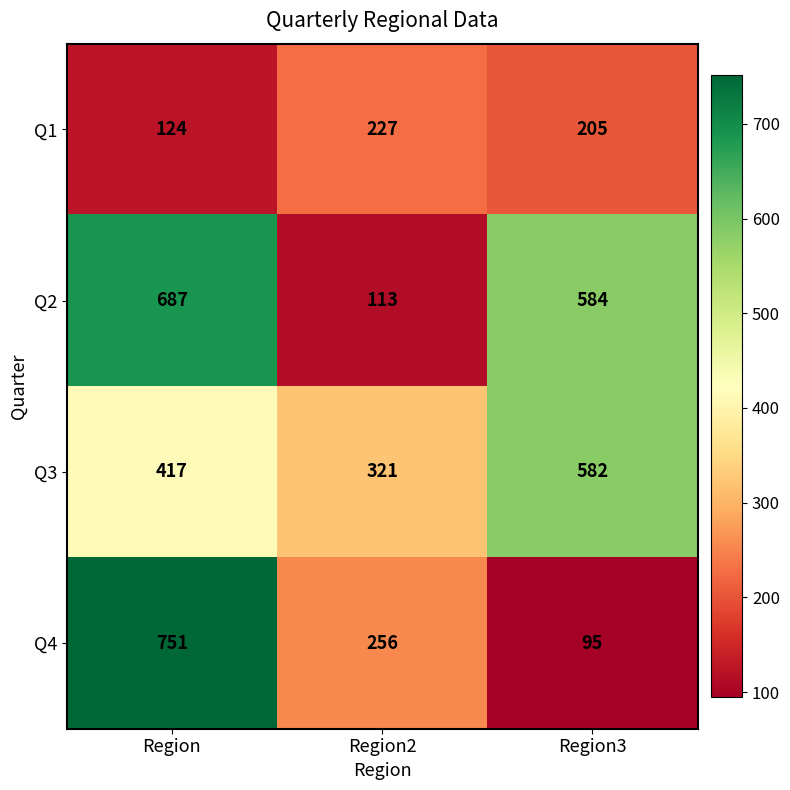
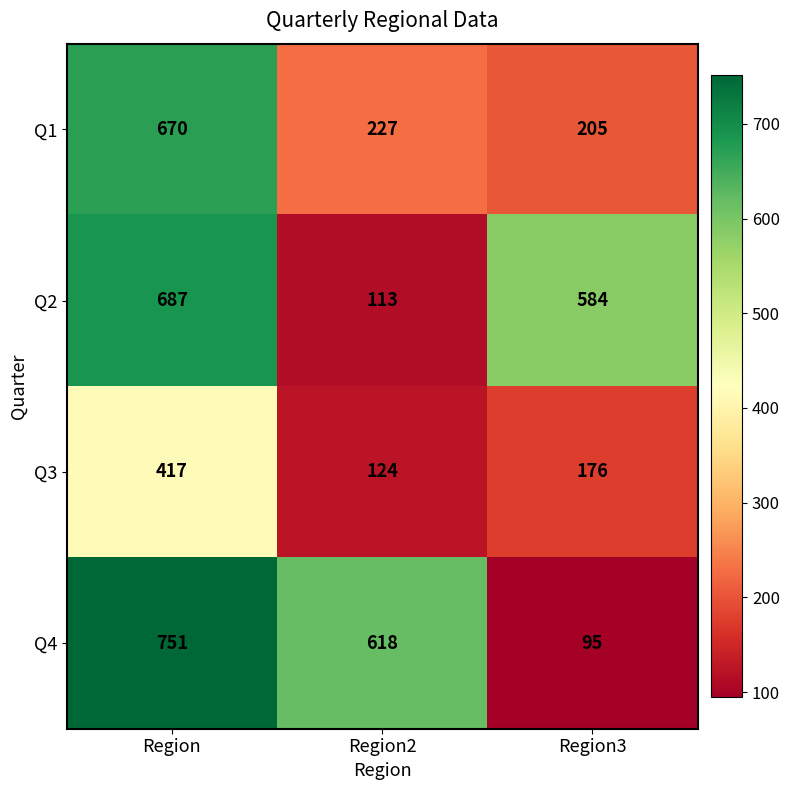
  {
    "Q1": {
-     "Region": 124,
+     "Region": 670,
      "Region2": 227,
      "Region3": 205
    },
    "Q2": {
      "Region": 687,
      "Region2": 113,
      "Region3": 584
    },
    "Q3": {
      "Region": 417,
-     "Region2": 321,
-     "Region3": 582
+     "Region2": 124,
+     "Region3": 176
    },
    "Q4": {
      "Region": 751,
-     "Region2": 256,
+     "Region2": 618,
      "Region3": 95
    }
  }
